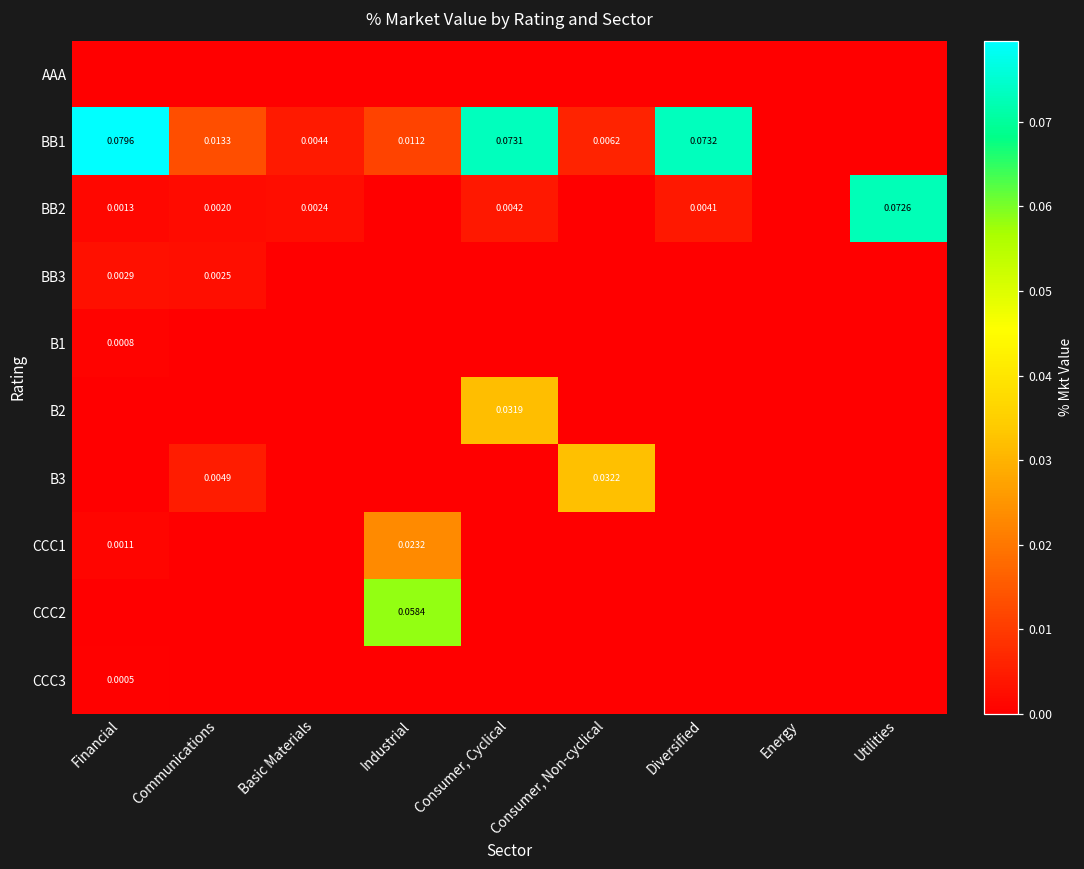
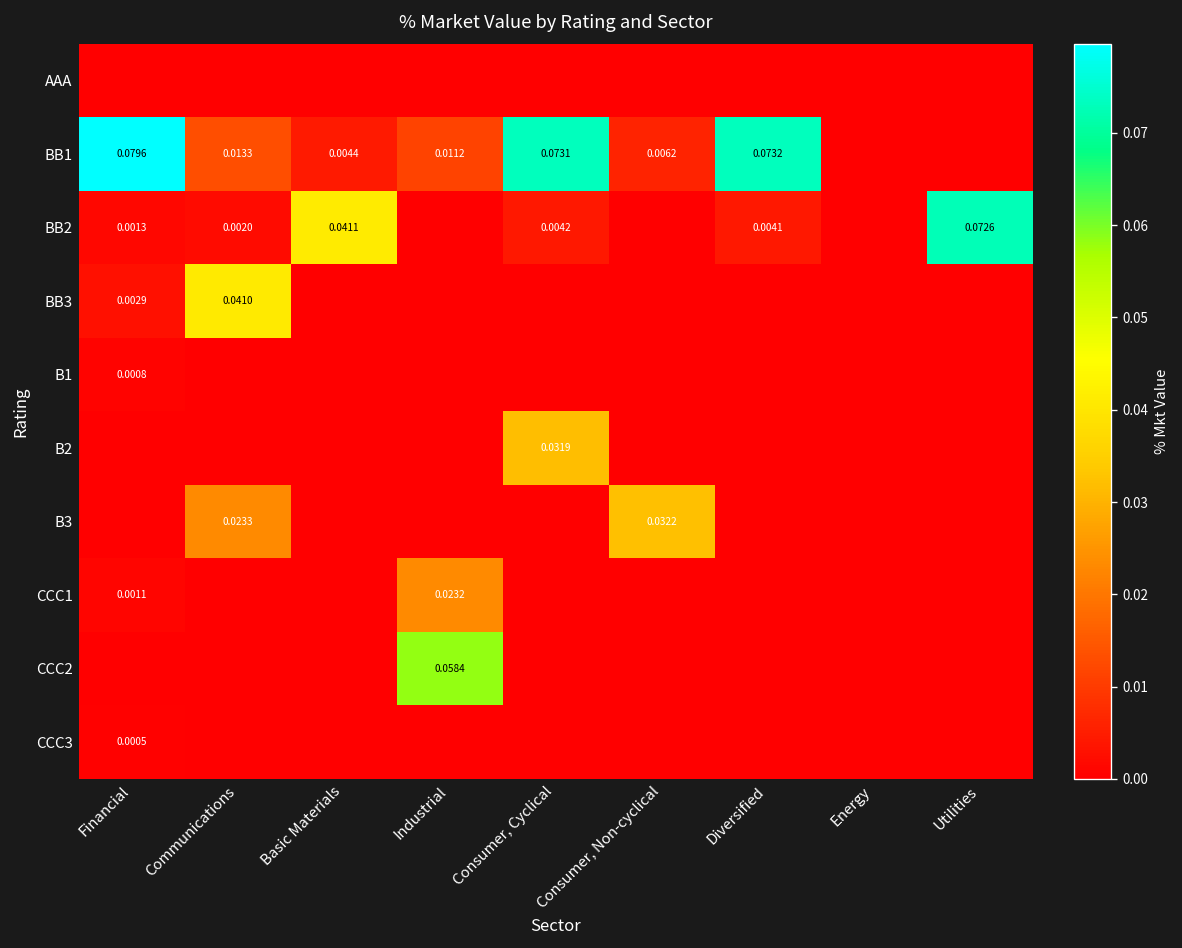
  {
    "BB1": {
      "Financial": 0.0796,
      "Communications": 0.0133,
      "Basic Materials": 0.0044,
      "Industrial": 0.0112,
      "Consumer, Cyclical": 0.0731,
      "Consumer, Non-cyclical": 0.0062,
      "Diversified": 0.0732
    },
    "BB2": {
      "Financial": 0.0013,
      "Communications": 0.0020,
-     "Basic Materials": 0.0024,
+     "Basic Materials": 0.0411,
      "Consumer, Cyclical": 0.0042,
      "Diversified": 0.0041,
      "Utilities": 0.0726
    },
    "BB3": {
      "Financial": 0.0029,
-     "Communications": 0.0025
+     "Communications": 0.0410
    },
    "B1": {
      "Financial": 0.0008
    },
    "B2": {
      "Consumer, Cyclical": 0.0319
    },
    "B3": {
-     "Communications": 0.0049,
+     "Communications": 0.0233,
      "Consumer, Non-cyclical": 0.0322
    },
    "CCC1": {
      "Financial": 0.0011,
      "Industrial": 0.0232
    },
    "CCC2": {
      "Industrial": 0.0584
    },
    "CCC3": {
      "Financial": 0.0005
    }
  }
